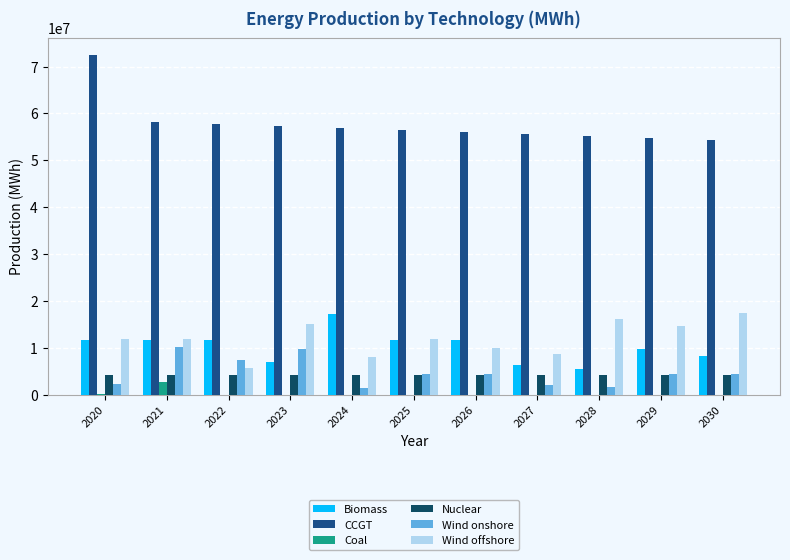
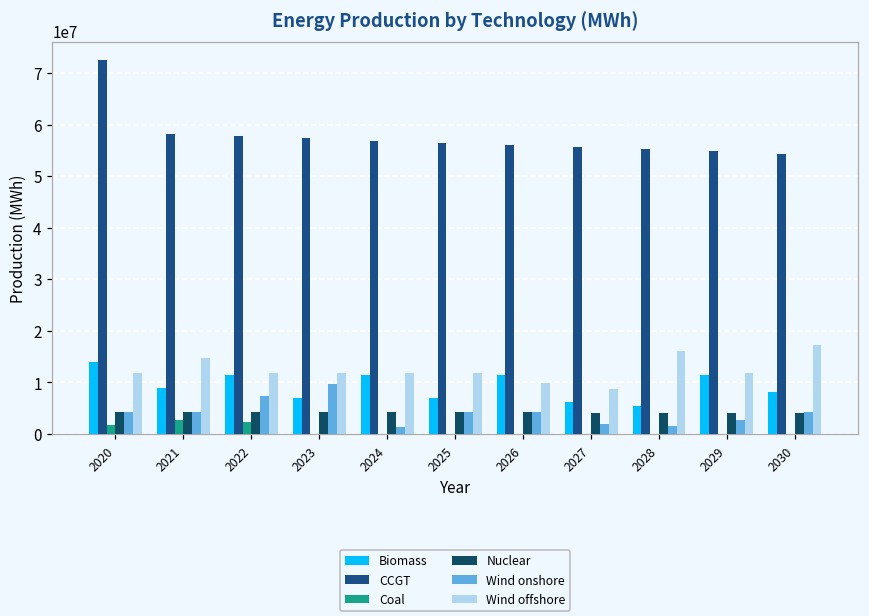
  {
    "Biomass": {
-     "2020": 12000000,
-     "2021": 12000000,
+     "2020": 14000000,
+     "2021": 9000000,
      "2022": 12000000,
      "2023": 7000000,
-     "2024": 17000000,
-     "2025": 12000000,
+     "2024": 12000000,
+     "2025": 7000000,
      "2026": 12000000,
      "2027": 6000000,
      "2028": 5000000,
-     "2029": 10000000,
+     "2029": 12000000,
      "2030": 8000000
    },
    "Coal": {
-     "2020": 0,
+     "2020": 2000000,
      "2021": 3000000,
-     "2022": 0,
+     "2022": 2000000,
      "2023": 0,
      "2024": 0,
      "2025": 0,
      "2026": 0,
      "2027": 0,
      "2028": 0,
      "2029": 0,
      "2030": 0
    },
    "Wind onshore": {
-     "2020": 2000000,
-     "2021": 10000000,
+     "2020": 4000000,
+     "2021": 4000000,
      "2022": 7000000,
      "2023": 10000000,
      "2024": 1000000,
      "2025": 4000000,
      "2026": 4000000,
      "2027": 2000000,
      "2028": 2000000,
-     "2029": 4000000,
+     "2029": 3000000,
      "2030": 4000000
    },
    "Wind offshore": {
      "2020": 12000000,
-     "2021": 12000000,
-     "2022": 6000000,
-     "2023": 15000000,
-     "2024": 8000000,
+     "2021": 15000000,
+     "2022": 12000000,
+     "2023": 12000000,
+     "2024": 12000000,
      "2025": 12000000,
      "2026": 10000000,
      "2027": 9000000,
      "2028": 16000000,
-     "2029": 15000000,
+     "2029": 12000000,
      "2030": 17000000
    }
  }
